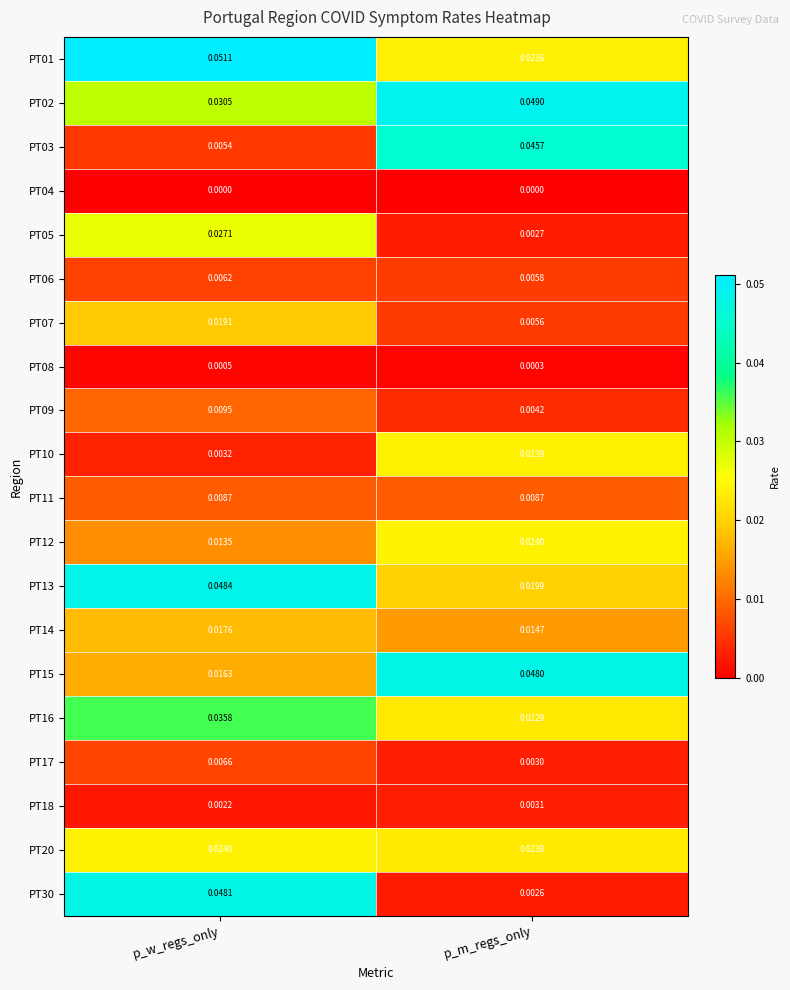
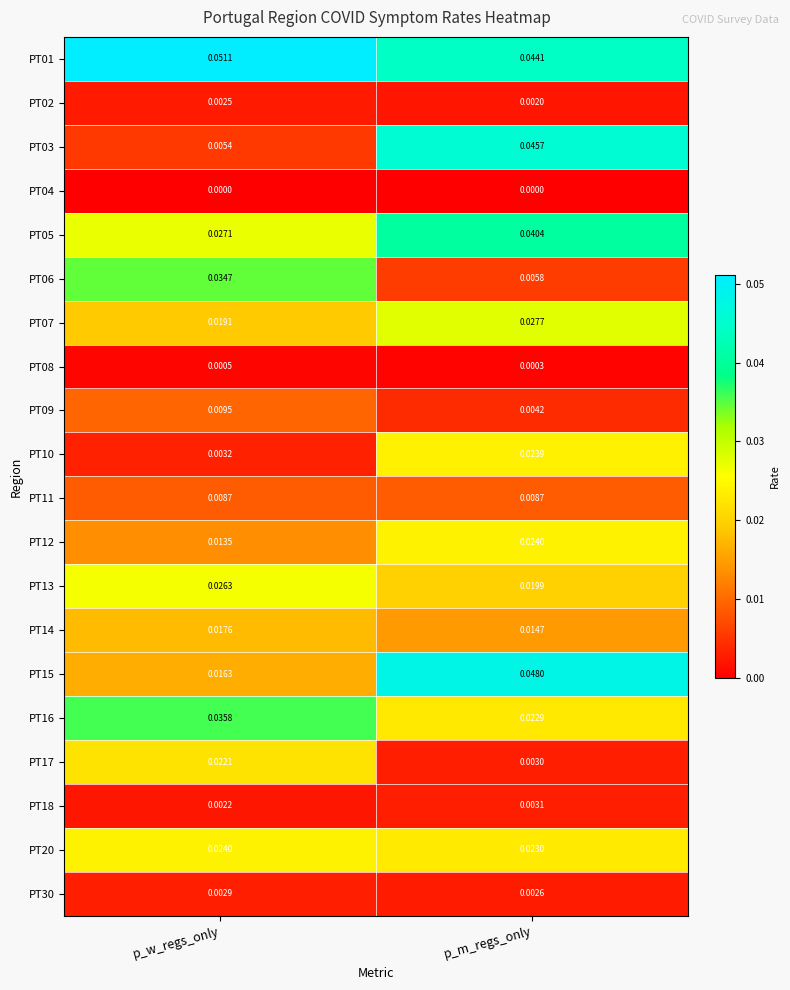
  {
    "PT01": {
      "p_w_regs_only": 0.0511,
-     "p_m_regs_only": 0.0236
+     "p_m_regs_only": 0.0441
    },
    "PT02": {
-     "p_w_regs_only": 0.0305,
-     "p_m_regs_only": 0.0490
+     "p_w_regs_only": 0.0025,
+     "p_m_regs_only": 0.0020
    },
    "PT03": {
      "p_w_regs_only": 0.0054,
      "p_m_regs_only": 0.0457
    },
    "PT04": {
      "p_w_regs_only": 0.0000,
      "p_m_regs_only": 0.0000
    },
    "PT05": {
      "p_w_regs_only": 0.0271,
-     "p_m_regs_only": 0.0027
+     "p_m_regs_only": 0.0404
    },
    "PT06": {
-     "p_w_regs_only": 0.0062,
+     "p_w_regs_only": 0.0347,
      "p_m_regs_only": 0.0058
    },
    "PT07": {
      "p_w_regs_only": 0.0191,
-     "p_m_regs_only": 0.0056
+     "p_m_regs_only": 0.0277
    },
    "PT08": {
      "p_w_regs_only": 0.0005,
      "p_m_regs_only": 0.0003
    },
    "PT09": {
      "p_w_regs_only": 0.0095,
      "p_m_regs_only": 0.0042
    },
    "PT10": {
      "p_w_regs_only": 0.0032,
      "p_m_regs_only": 0.0239
    },
    "PT11": {
      "p_w_regs_only": 0.0087,
      "p_m_regs_only": 0.0087
    },
    "PT12": {
      "p_w_regs_only": 0.0135,
      "p_m_regs_only": 0.0240
    },
    "PT13": {
-     "p_w_regs_only": 0.0484,
+     "p_w_regs_only": 0.0263,
      "p_m_regs_only": 0.0199
    },
    "PT14": {
      "p_w_regs_only": 0.0176,
      "p_m_regs_only": 0.0147
    },
    "PT15": {
      "p_w_regs_only": 0.0163,
      "p_m_regs_only": 0.0480
    },
    "PT16": {
      "p_w_regs_only": 0.0358,
      "p_m_regs_only": 0.0229
    },
    "PT17": {
-     "p_w_regs_only": 0.0066,
+     "p_w_regs_only": 0.0221,
      "p_m_regs_only": 0.0030
    },
    "PT18": {
      "p_w_regs_only": 0.0022,
      "p_m_regs_only": 0.0031
    },
    "PT20": {
      "p_w_regs_only": 0.0240,
      "p_m_regs_only": 0.0230
    },
    "PT30": {
-     "p_w_regs_only": 0.0481,
+     "p_w_regs_only": 0.0029,
      "p_m_regs_only": 0.0026
    }
  }
